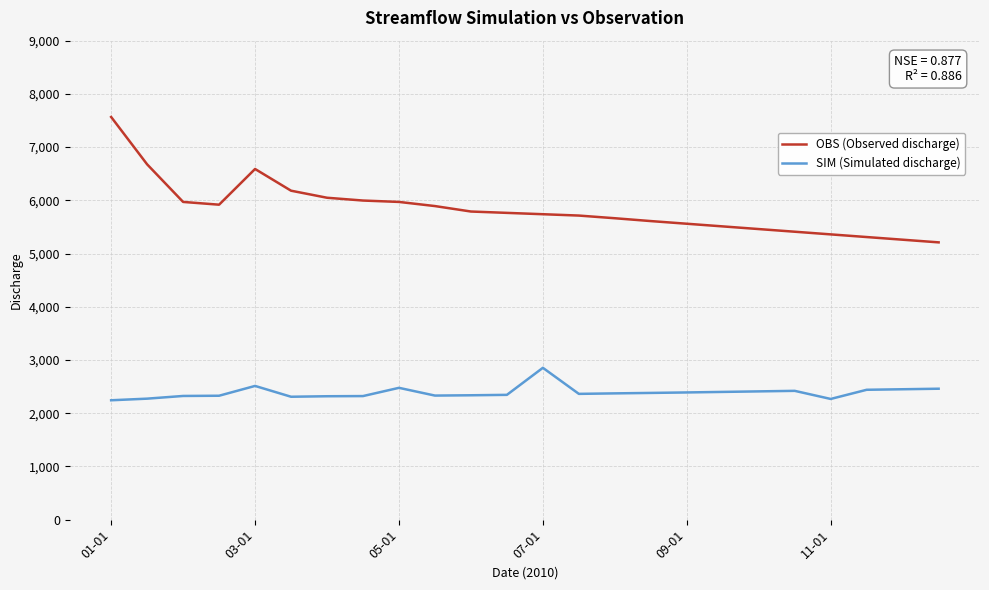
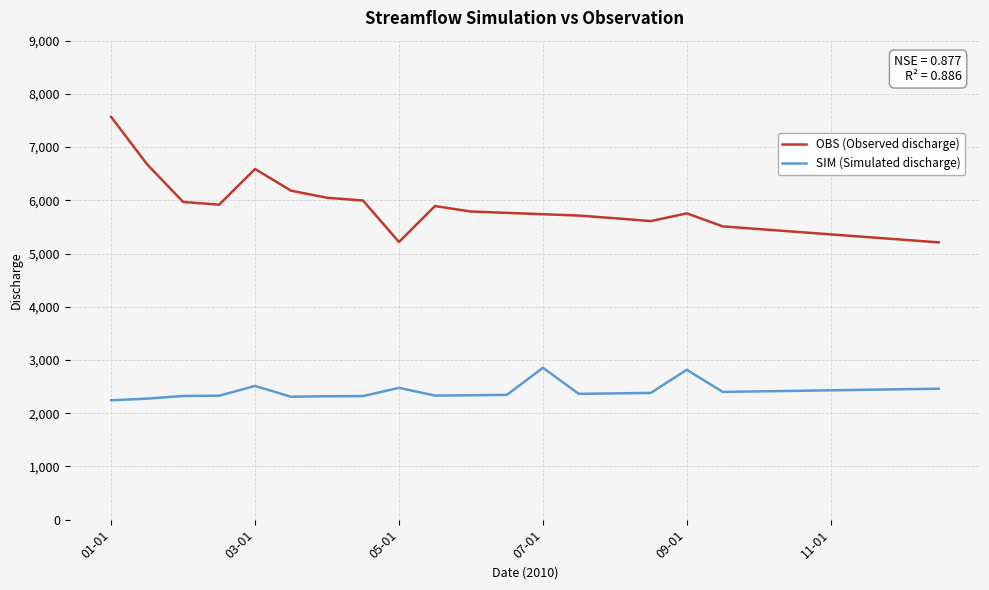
  {
    "OBS (Observed discharge)": {
      "01-01": "7,600",
      "03-01": "6,600",
-     "05-01": "6,000",
+     "05-01": "5,200",
      "07-01": "5,700",
-     "09-01": "5,600",
+     "09-01": "5,800",
      "11-01": "5,400"
    },
    "SIM (Simulated discharge)": {
      "01-01": "2,200",
      "03-01": "2,500",
      "05-01": "2,500",
      "07-01": "2,900",
-     "09-01": "2,400",
-     "11-01": "2,300"
+     "09-01": "2,800",
+     "11-01": "2,400"
    }
  }
